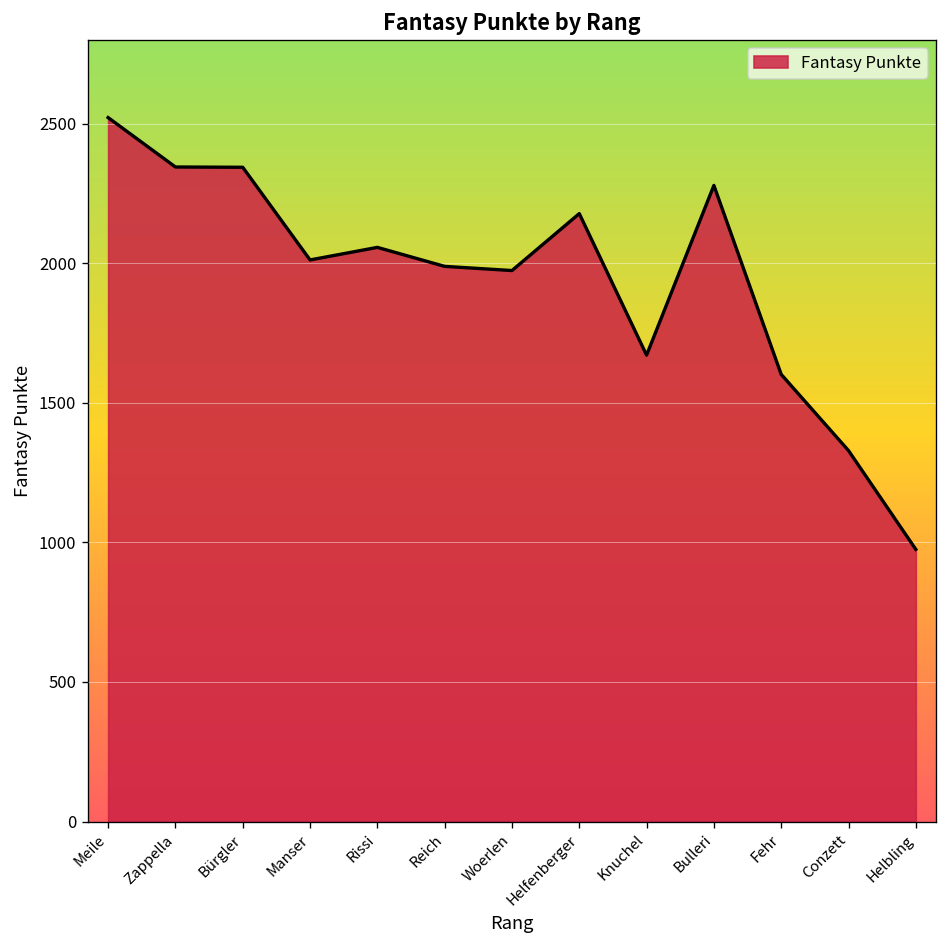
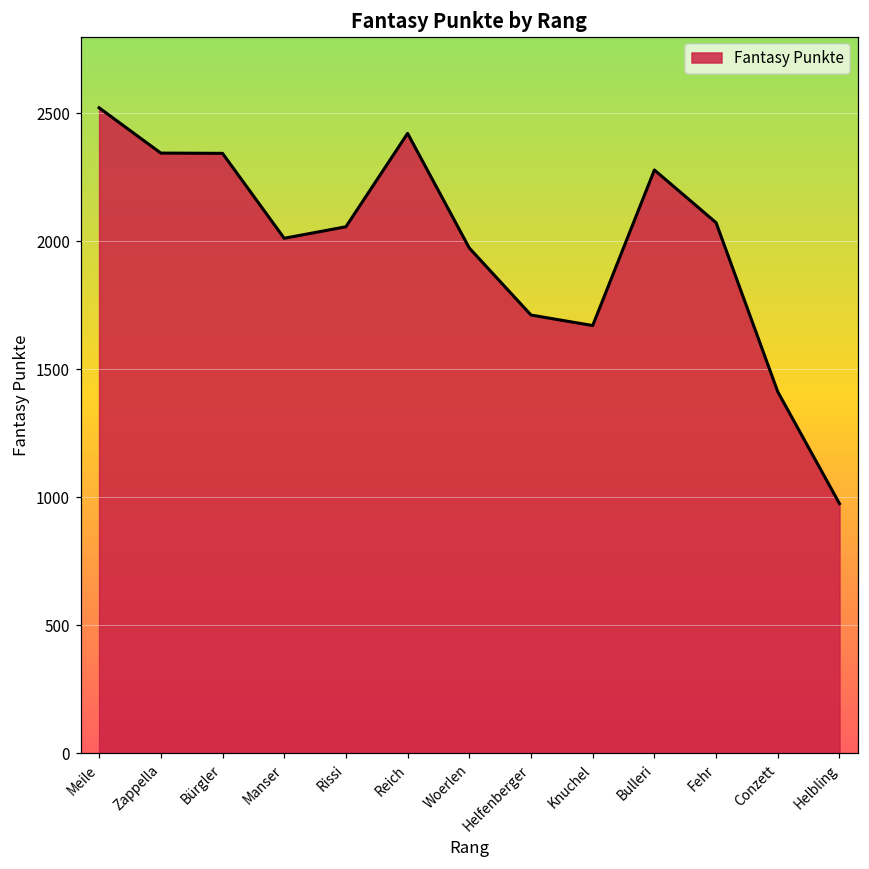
  {
    "Meile": 2520,
    "Zappella": 2350,
    "Bürgler": 2340,
    "Manser": 2010,
    "Rissi": 2060,
-   "Reich": 1990,
+   "Reich": 2420,
    "Woerlen": 1970,
-   "Helfenberger": 2180,
+   "Helfenberger": 1710,
    "Knuchel": 1670,
    "Bulleri": 2280,
-   "Fehr": 1600,
-   "Conzett": 1330,
+   "Fehr": 2070,
+   "Conzett": 1410,
    "Helbling": 980
  }
